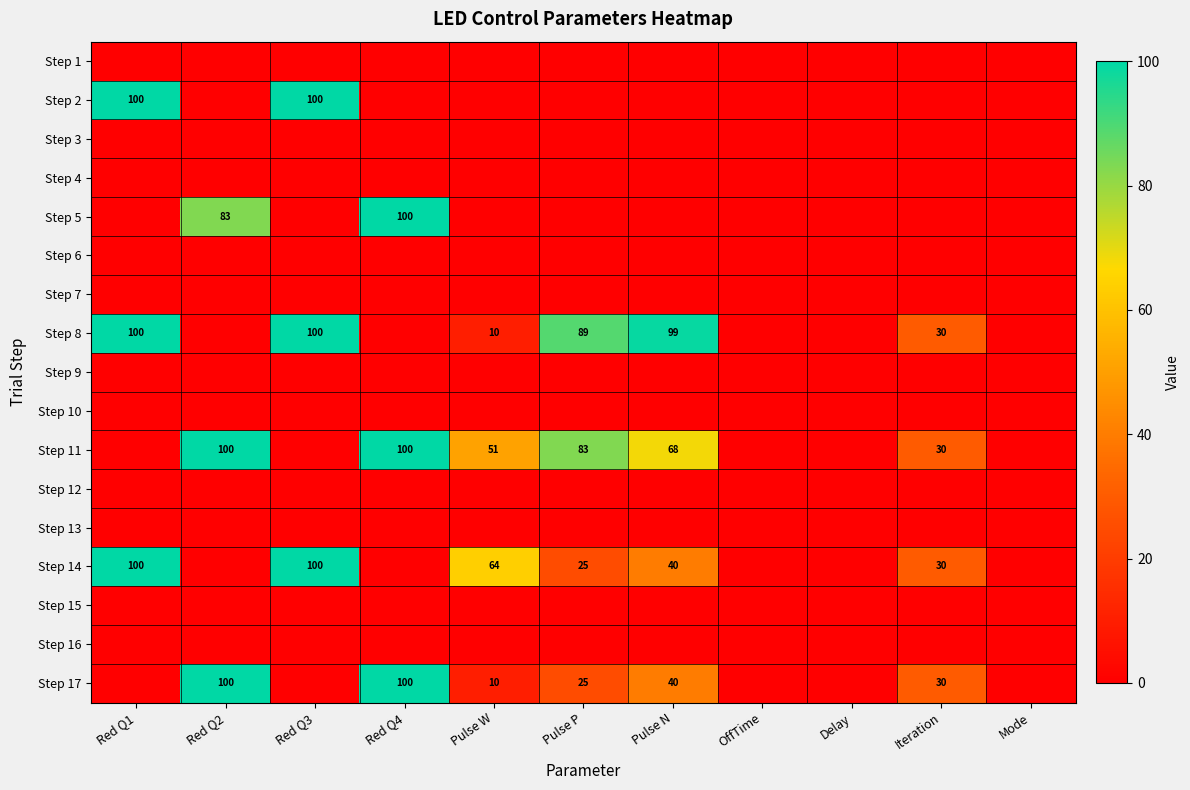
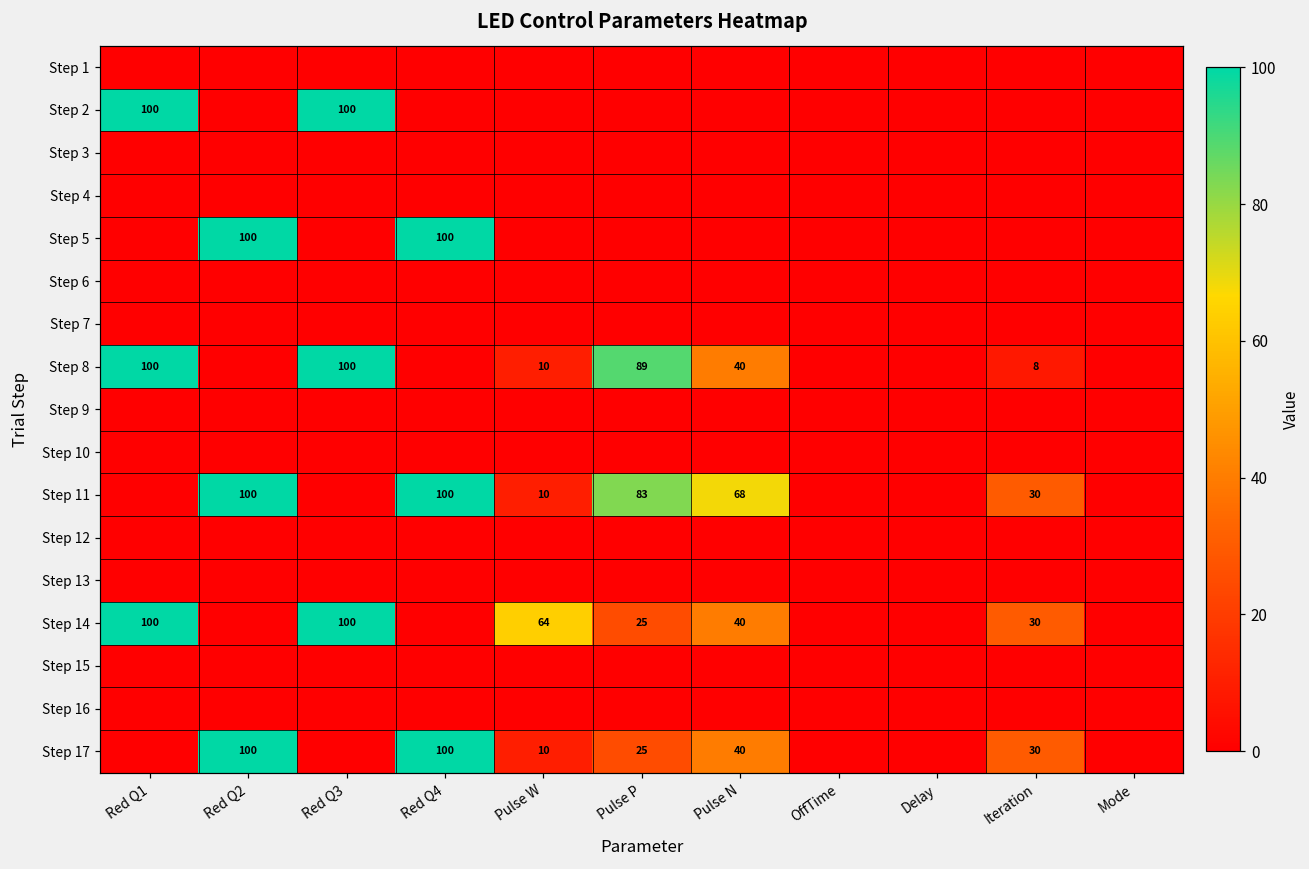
  {
    "Step 2": {
      "Red Q1": 100,
      "Red Q3": 100
    },
    "Step 5": {
-     "Red Q2": 83,
+     "Red Q2": 100,
      "Red Q4": 100
    },
    "Step 8": {
      "Red Q1": 100,
      "Red Q3": 100,
      "Pulse W": 10,
      "Pulse P": 89,
-     "Pulse N": 99,
-     "Iteration": 30
+     "Pulse N": 40,
+     "Iteration": 8
    },
    "Step 11": {
      "Red Q2": 100,
      "Red Q4": 100,
-     "Pulse W": 51,
+     "Pulse W": 10,
      "Pulse P": 83,
      "Pulse N": 68,
      "Iteration": 30
    },
    "Step 14": {
      "Red Q1": 100,
      "Red Q3": 100,
      "Pulse W": 64,
      "Pulse P": 25,
      "Pulse N": 40,
      "Iteration": 30
    },
    "Step 17": {
      "Red Q2": 100,
      "Red Q4": 100,
      "Pulse W": 10,
      "Pulse P": 25,
      "Pulse N": 40,
      "Iteration": 30
    }
  }
